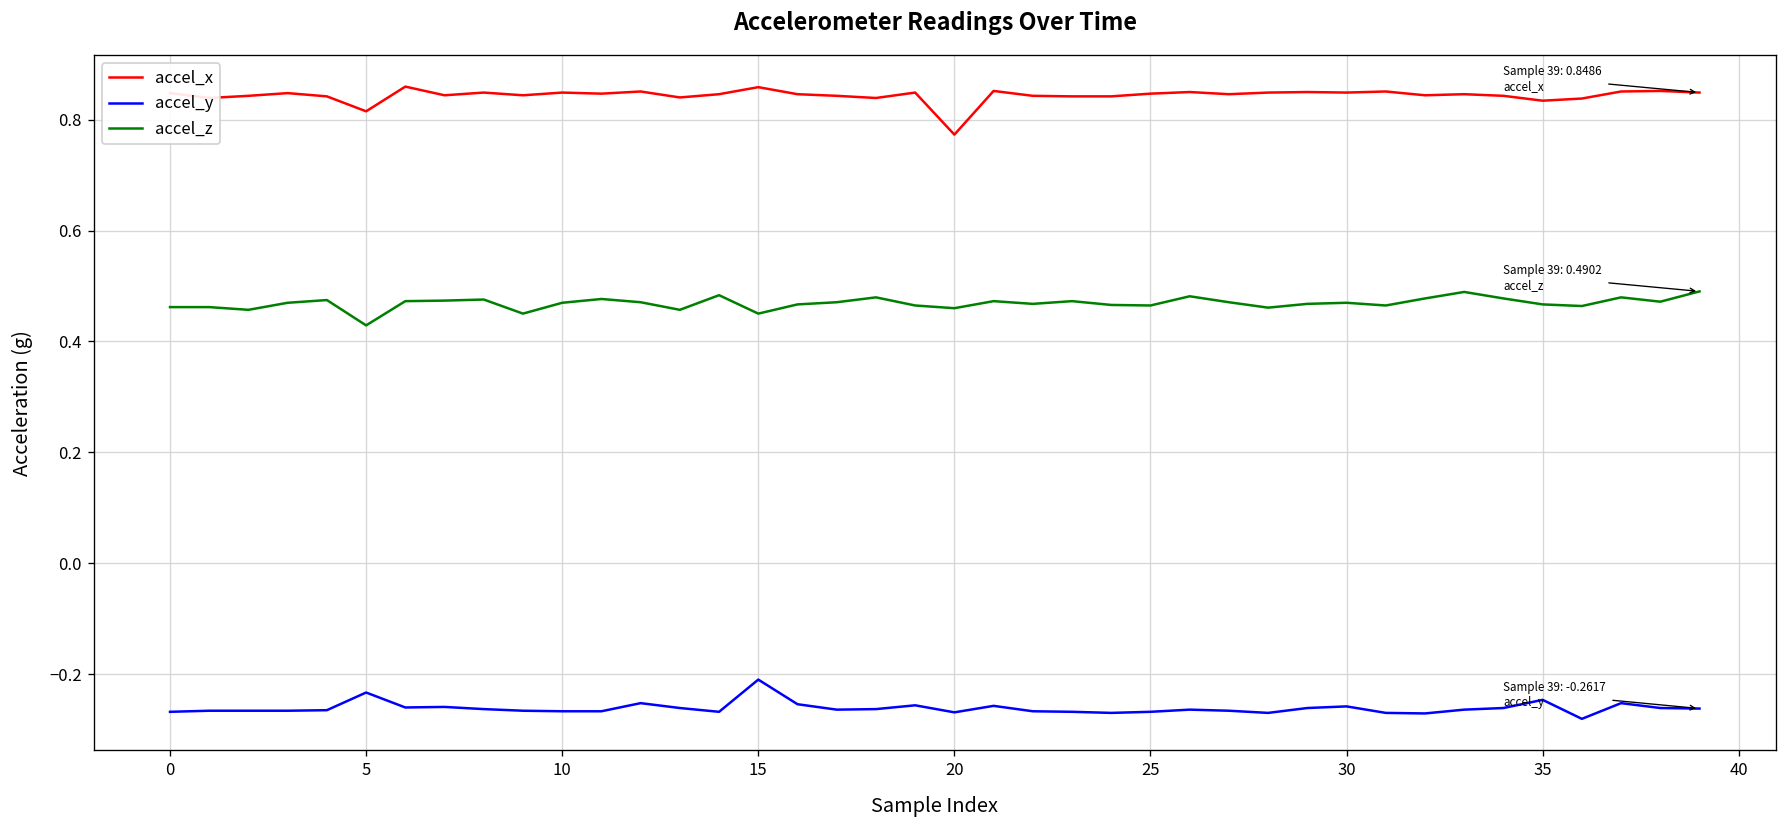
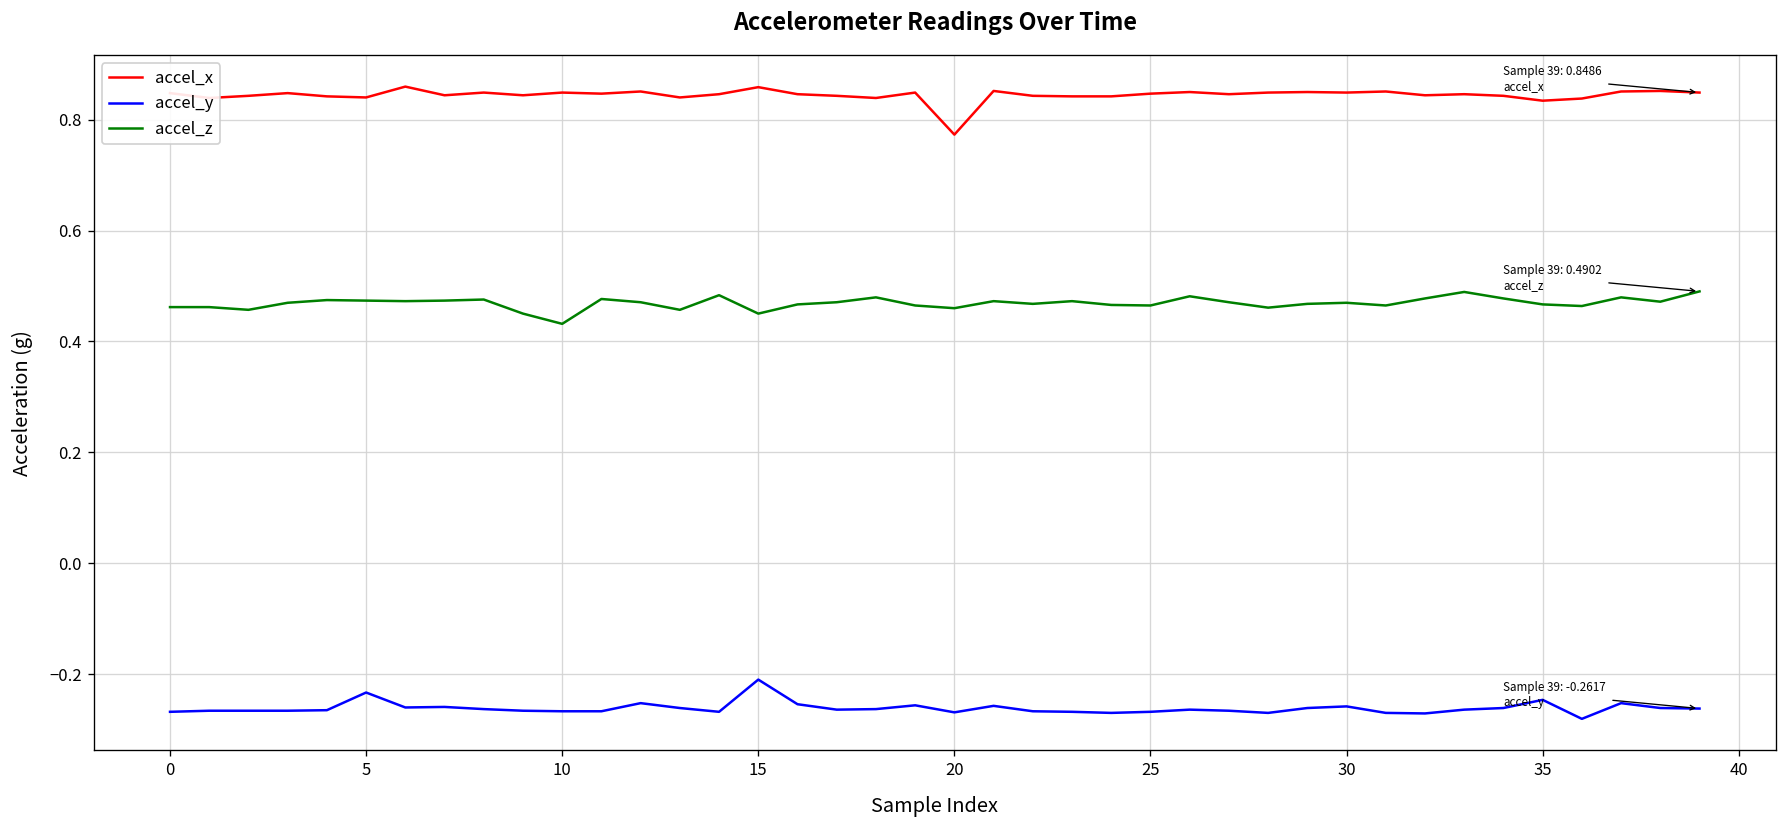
  {
    "accel_x": {
-     "5": 0.81,
+     "5": 0.84,
      "10": 0.85,
      "15": 0.86,
      "20": 0.77,
      "25": 0.85,
      "30": 0.85,
      "35": 0.83
    },
    "accel_y": {
      "0": -0.27,
      "5": -0.23,
      "10": -0.27,
      "15": -0.21,
      "20": -0.27,
      "25": -0.27,
      "30": -0.26
    },
    "accel_z": {
      "0": 0.46,
-     "5": 0.43,
-     "10": 0.47,
+     "5": 0.47,
+     "10": 0.43,
      "15": 0.45,
      "20": 0.46,
      "25": 0.46,
      "30": 0.47,
      "35": 0.47
    }
  }
